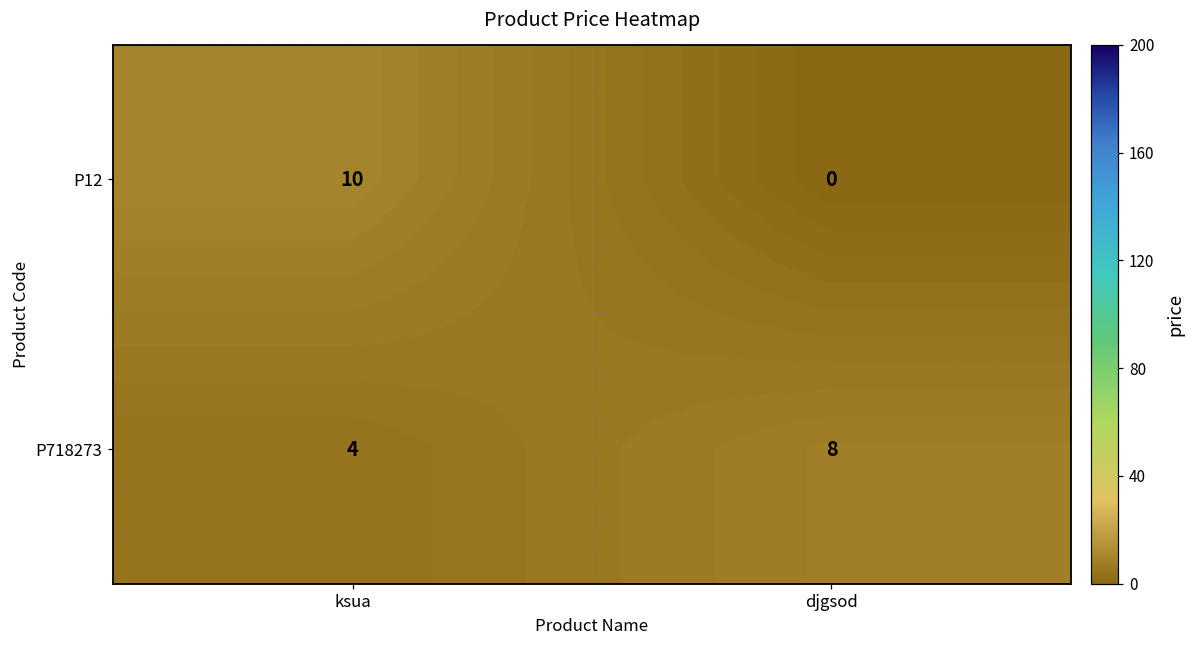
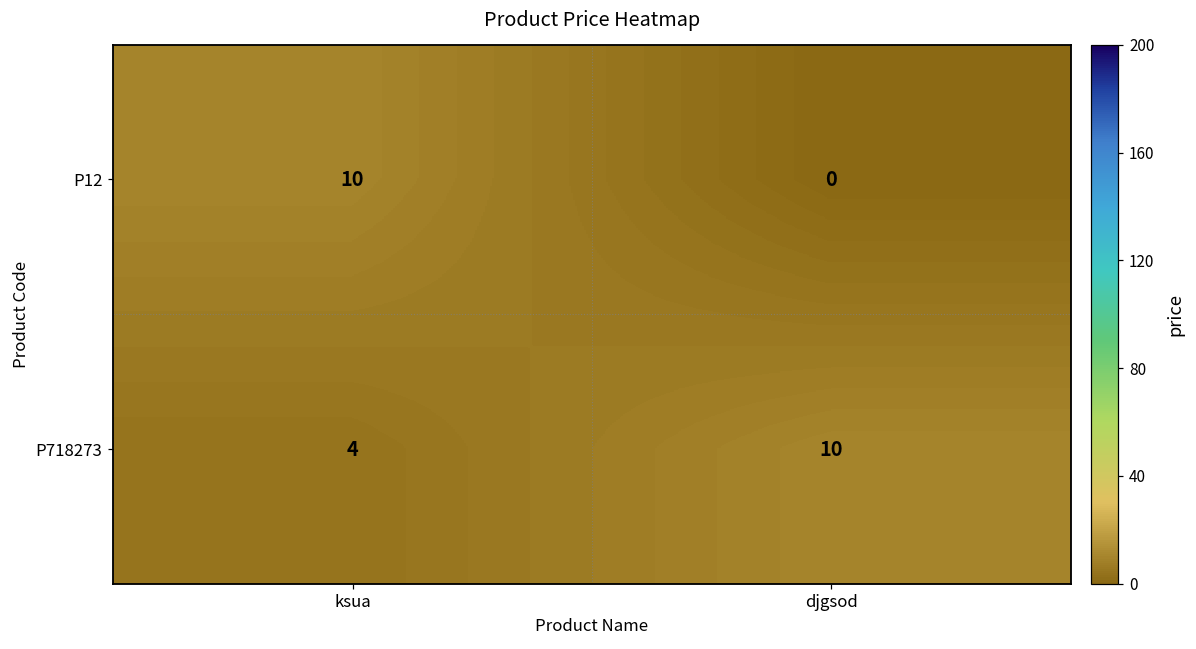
  {
    "P12": {
      "ksua": 10,
      "djgsod": 0
    },
    "P718273": {
      "ksua": 4,
-     "djgsod": 8
+     "djgsod": 10
    }
  }
